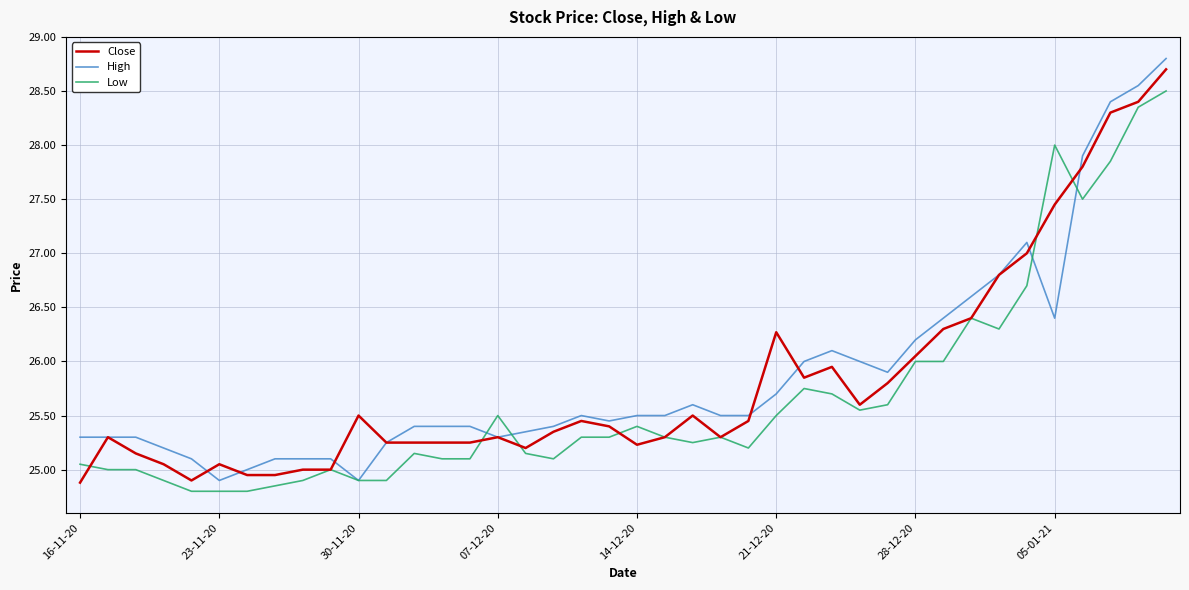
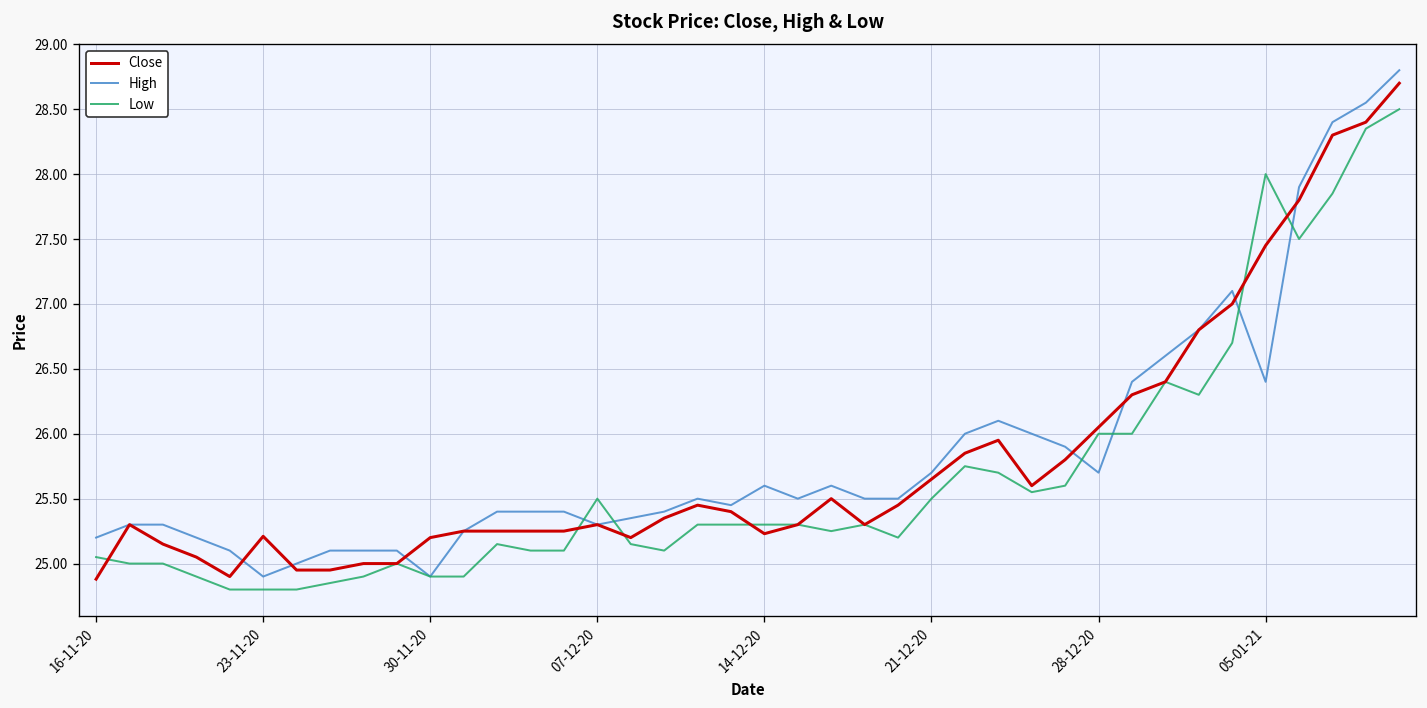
  {
    "Close": {
      "16-11-20": 24.88,
-     "23-11-20": 25.05,
-     "30-11-20": 25.5,
+     "23-11-20": 25.21,
+     "30-11-20": 25.2,
      "14-12-20": 25.23,
-     "21-12-20": 26.27,
+     "21-12-20": 25.65,
      "28-12-20": 26.05,
      "05-01-21": 27.45
    },
    "High": {
-     "16-11-20": 25.3,
+     "16-11-20": 25.2,
      "23-11-20": 24.9,
-     "14-12-20": 25.5,
+     "14-12-20": 25.6,
      "21-12-20": 25.7,
-     "28-12-20": 26.2,
+     "28-12-20": 25.7,
      "05-01-21": 26.4
    },
    "Low": {
      "16-11-20": 25.05,
      "23-11-20": 24.8,
      "07-12-20": 25.5,
-     "14-12-20": 25.4,
+     "14-12-20": 25.3,
      "21-12-20": 25.5,
      "28-12-20": 26.0,
      "05-01-21": 28.0
    }
  }
